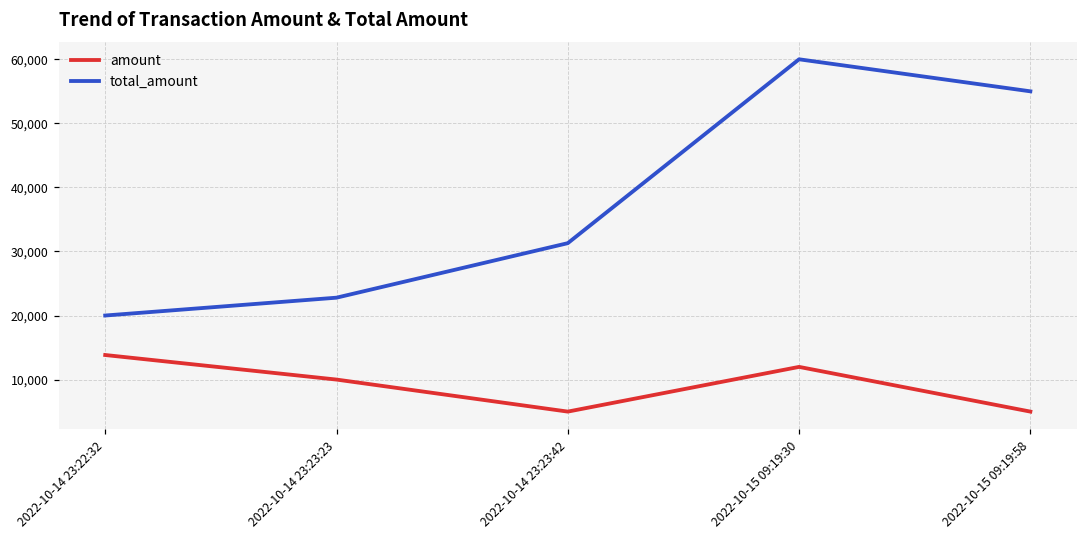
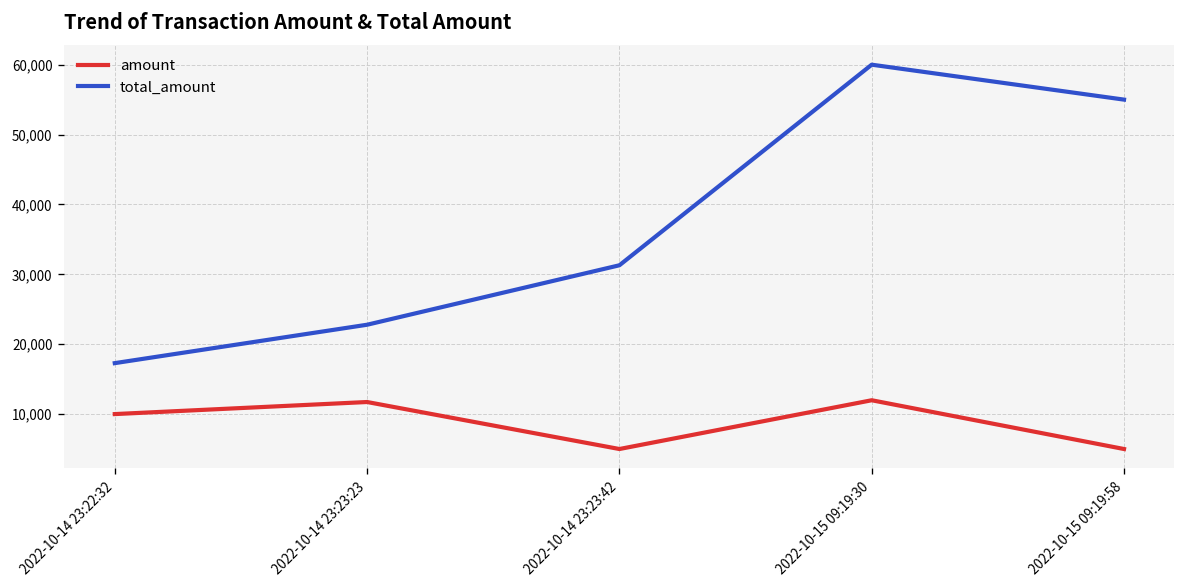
  {
    "amount": {
-     "2022-10-14 23:22:32": "14,000",
-     "2022-10-14 23:23:23": "10,000",
+     "2022-10-14 23:22:32": "10,000",
+     "2022-10-14 23:23:23": "12,000",
      "2022-10-14 23:23:42": "5,000",
      "2022-10-15 09:19:30": "12,000",
      "2022-10-15 09:19:58": "5,000"
    },
    "total_amount": {
-     "2022-10-14 23:22:32": "20,000",
+     "2022-10-14 23:22:32": "17,000",
      "2022-10-14 23:23:23": "23,000",
      "2022-10-14 23:23:42": "31,000",
      "2022-10-15 09:19:30": "60,000",
      "2022-10-15 09:19:58": "55,000"
    }
  }
